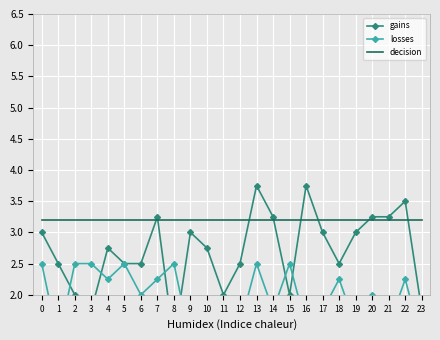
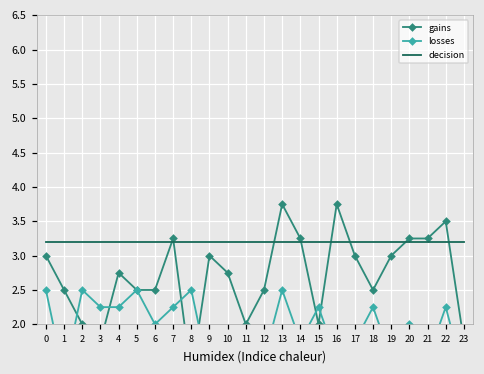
  {
    "losses": {
      "0": 2.5,
      "2": 2.5,
-     "3": 2.5,
+     "3": 2.3,
      "4": 2.3,
      "6": 2.0,
      "7": 2.3,
      "8": 2.5,
      "13": 2.5,
-     "15": 2.5,
+     "15": 2.3,
      "18": 2.3,
      "20": 2.0,
      "22": 2.3
    }
  }
